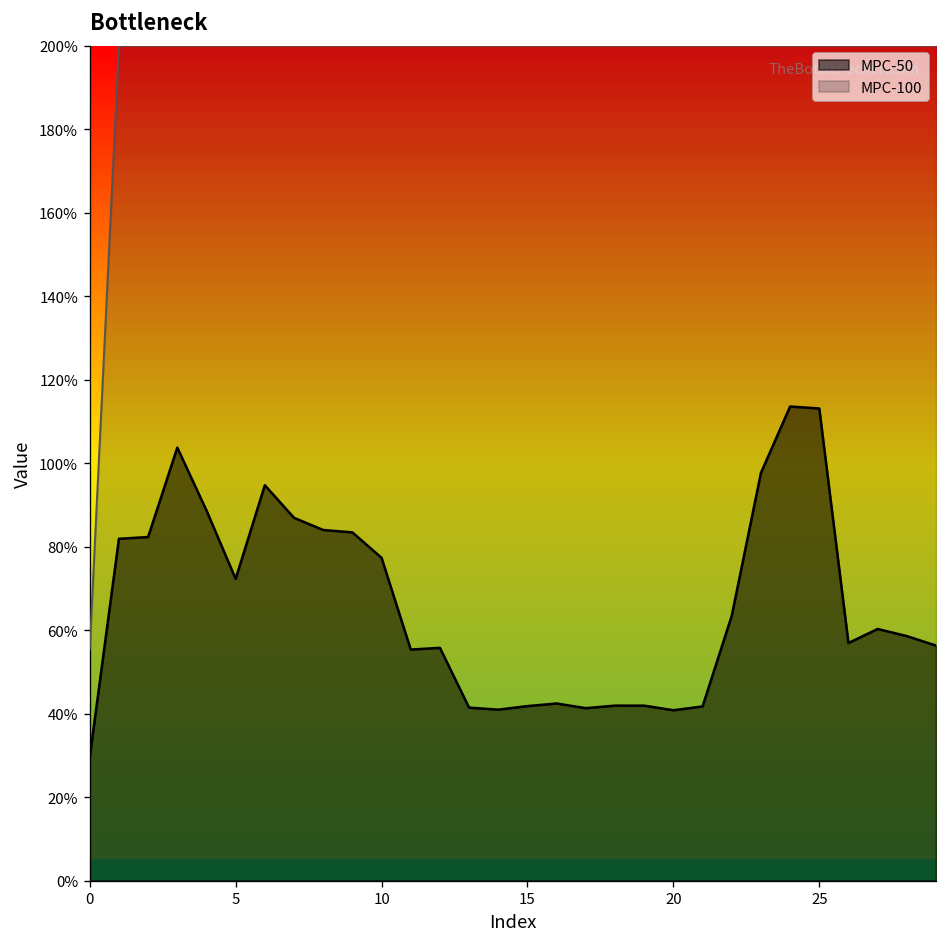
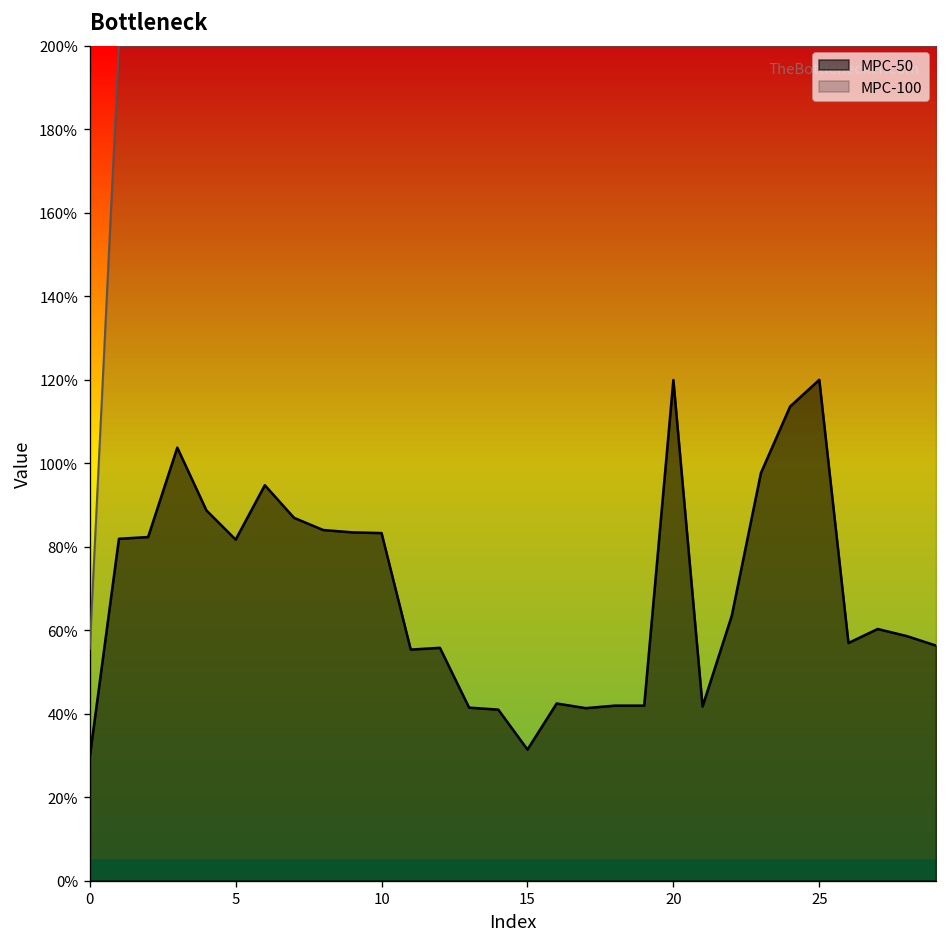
  {
    "MPC-50": {
      "0": "30%",
-     "5": "72%",
-     "10": "77%",
-     "15": "42%",
-     "20": "41%",
-     "25": "113%"
+     "5": "82%",
+     "10": "83%",
+     "15": "31%",
+     "20": "120%",
+     "25": "120%"
    },
    "MPC-100": {
      "0": "55%",
      "5": "200%",
      "10": "200%",
      "15": "200%",
      "20": "200%",
      "25": "200%"
    }
  }
